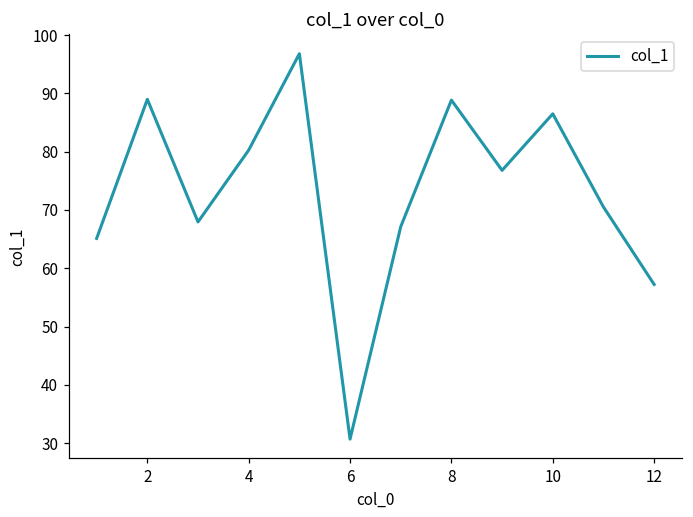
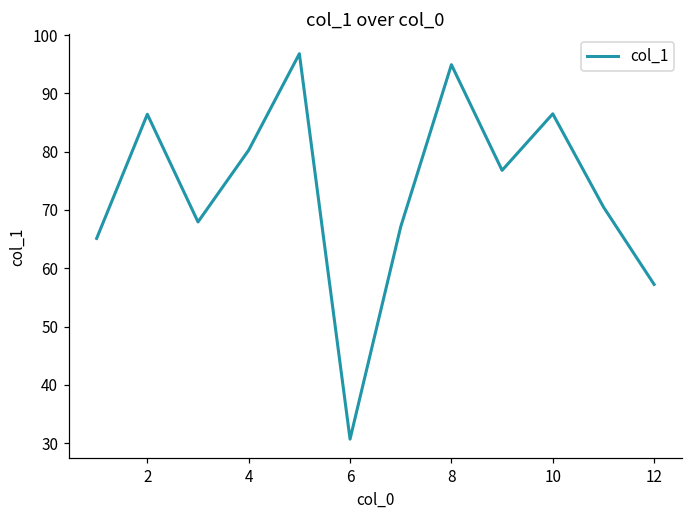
  {
-   "2": 89,
+   "2": 86,
    "4": 80,
    "6": 31,
-   "8": 89,
+   "8": 95,
    "10": 86,
    "12": 57
  }
